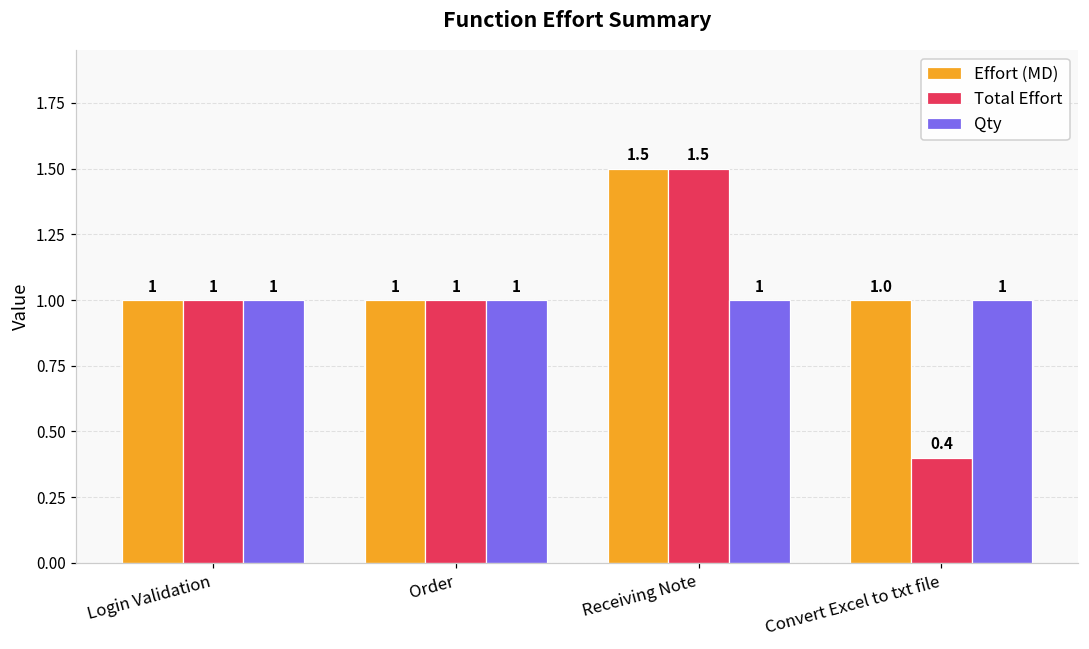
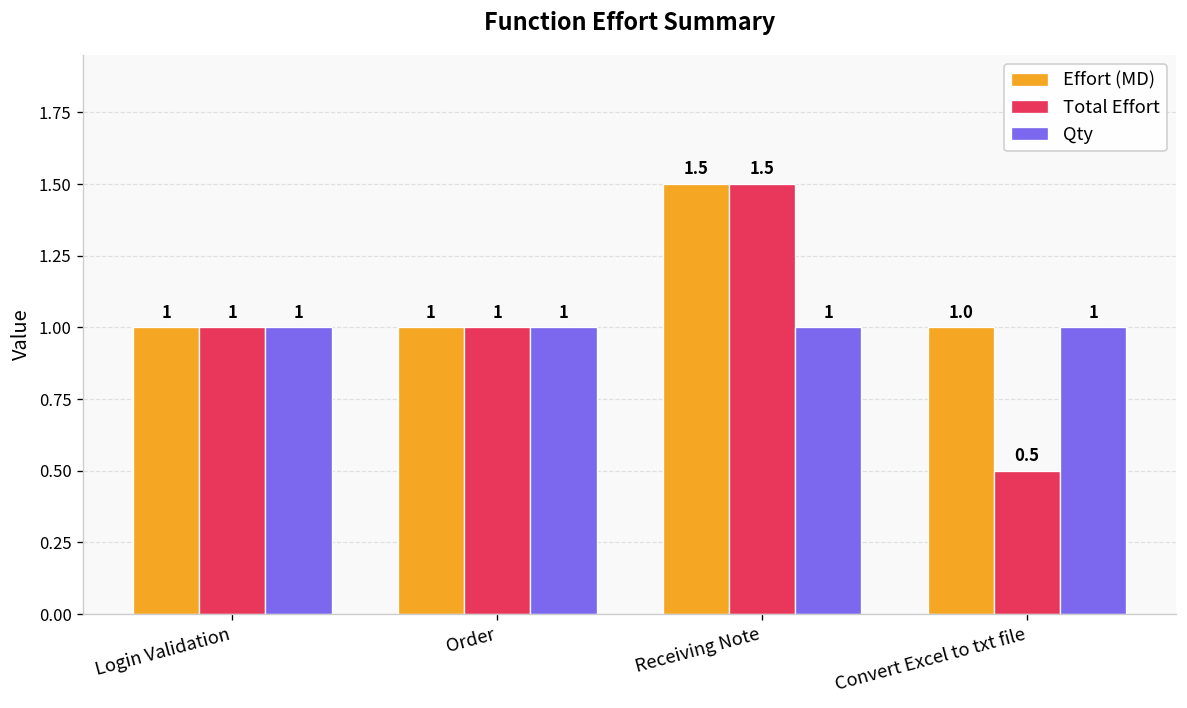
  {
    "Effort (MD)": {
      "Login Validation": 1,
      "Order": 1,
      "Receiving Note": 1.5,
      "Convert Excel to txt file": 1.0
    },
    "Total Effort": {
      "Login Validation": 1,
      "Order": 1,
      "Receiving Note": 1.5,
-     "Convert Excel to txt file": 0.4
+     "Convert Excel to txt file": 0.5
    },
    "Qty": {
      "Login Validation": 1,
      "Order": 1,
      "Receiving Note": 1,
      "Convert Excel to txt file": 1
    }
  }
